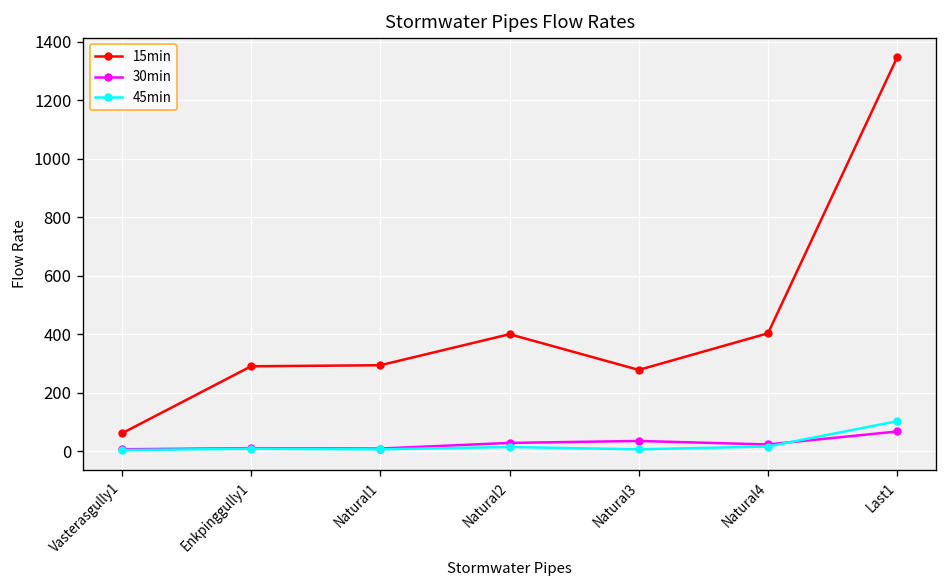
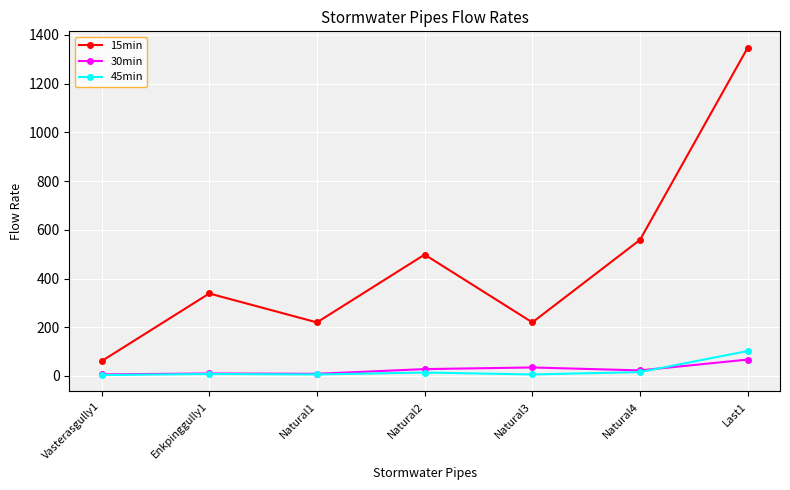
  {
    "15min": {
      "Vasterasgully1": 60,
-     "Enkpinggully1": 290,
-     "Natural1": 290,
-     "Natural2": 400,
-     "Natural3": 280,
-     "Natural4": 400,
+     "Enkpinggully1": 340,
+     "Natural1": 220,
+     "Natural2": 500,
+     "Natural3": 220,
+     "Natural4": 560,
      "Last1": 1350
    },
    "30min": {
      "Natural2": 30,
      "Natural3": 40,
      "Last1": 70
    },
    "45min": {
      "Natural2": 10,
      "Natural3": 10,
      "Last1": 100
    }
  }
